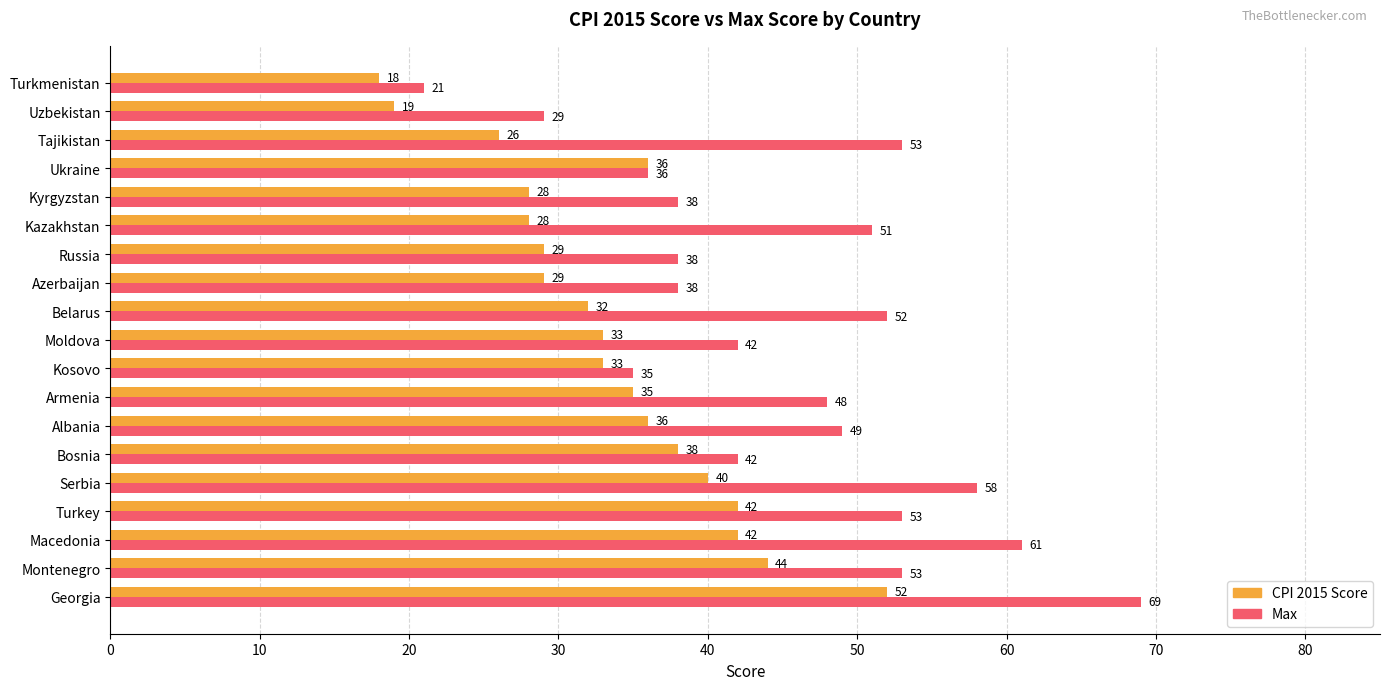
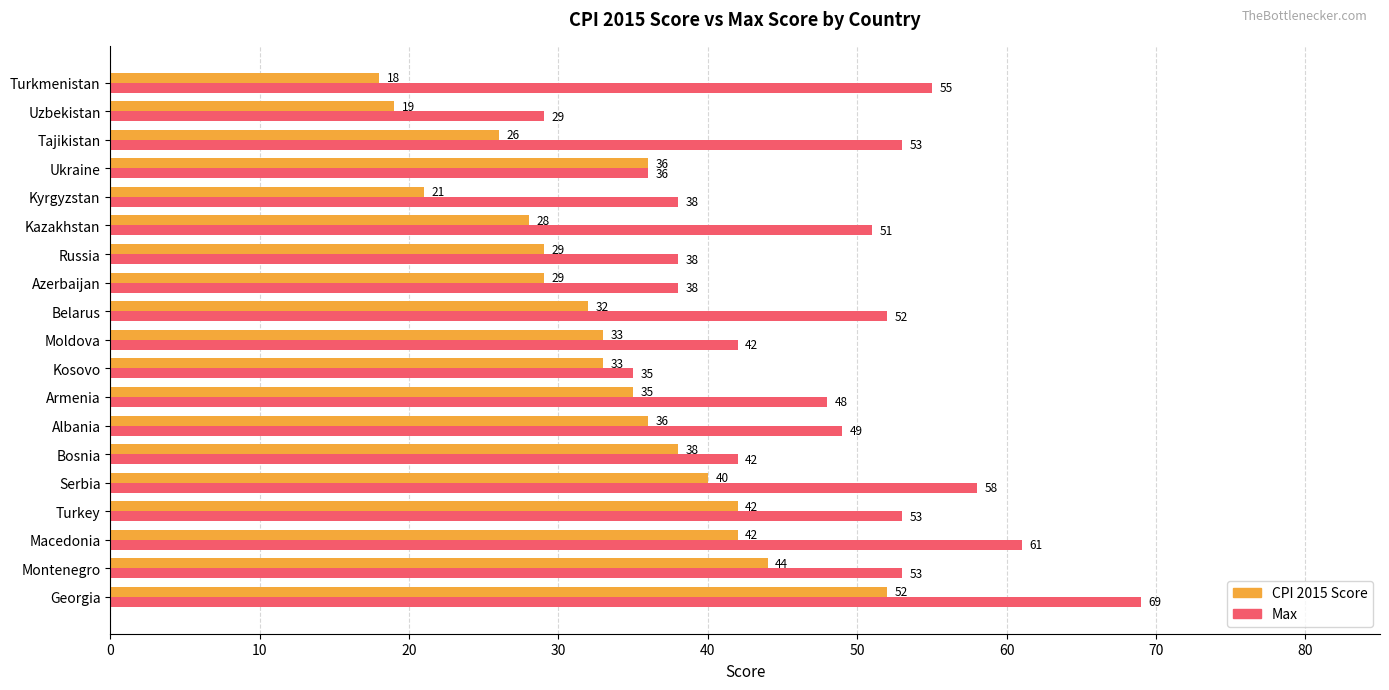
  {
    "CPI 2015 Score": {
      "Turkmenistan": 18,
      "Uzbekistan": 19,
      "Tajikistan": 26,
-     "Kyrgyzstan": 28,
+     "Kyrgyzstan": 21,
      "Kazakhstan": 28,
      "Russia": 29,
      "Azerbaijan": 29,
      "Belarus": 32,
      "Moldova": 33,
      "Kosovo": 33,
      "Armenia": 35,
      "Albania": 36,
      "Bosnia": 38,
      "Serbia": 40,
      "Turkey": 42,
      "Macedonia": 42,
      "Montenegro": 44,
      "Georgia": 52
    },
    "Max": {
-     "Turkmenistan": 21,
+     "Turkmenistan": 55,
      "Uzbekistan": 29,
      "Tajikistan": 53,
      "Kyrgyzstan": 38,
      "Kazakhstan": 51,
      "Russia": 38,
      "Azerbaijan": 38,
      "Belarus": 52,
      "Moldova": 42,
      "Kosovo": 35,
      "Armenia": 48,
      "Albania": 49,
      "Bosnia": 42,
      "Serbia": 58,
      "Turkey": 53,
      "Macedonia": 61,
      "Montenegro": 53,
      "Georgia": 69
    }
  }
